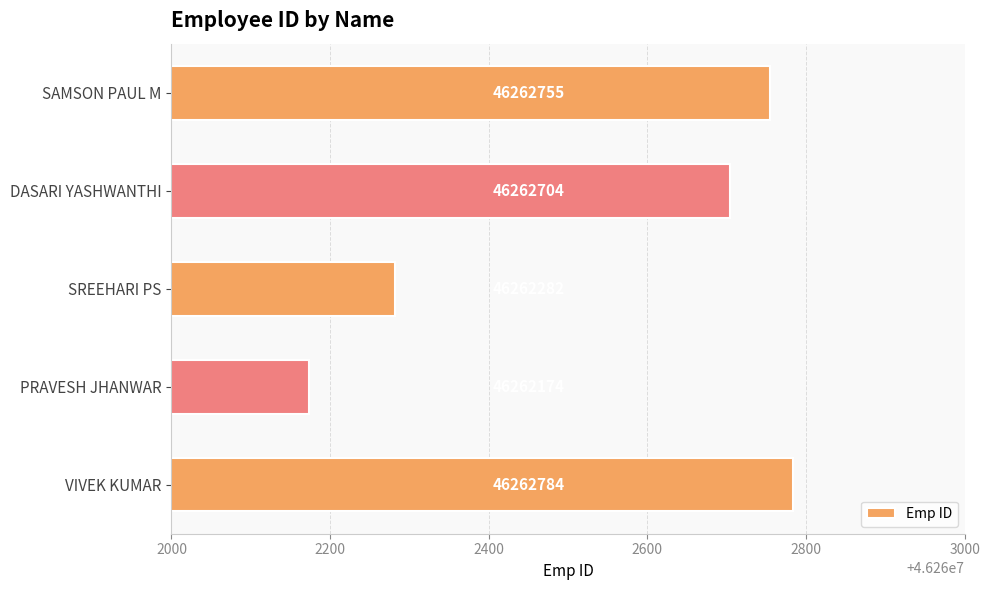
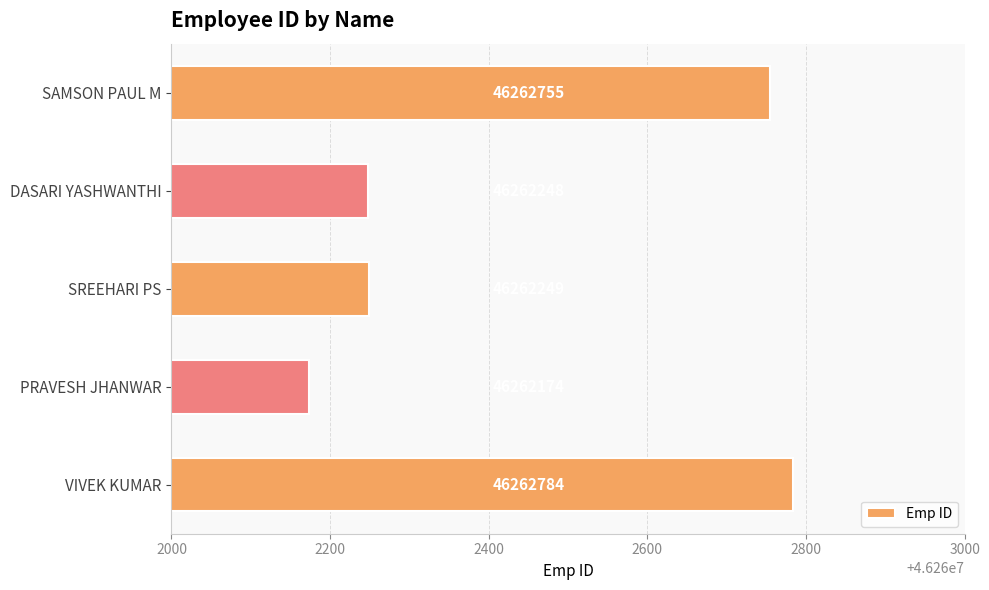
  {
-   "DASARI YASHWANTHI": 46262700,
-   "SREEHARI PS": 46262280,
+   "DASARI YASHWANTHI": 46262250,
+   "SREEHARI PS": 46262250,
    "PRAVESH JHANWAR": 46262170
  }
